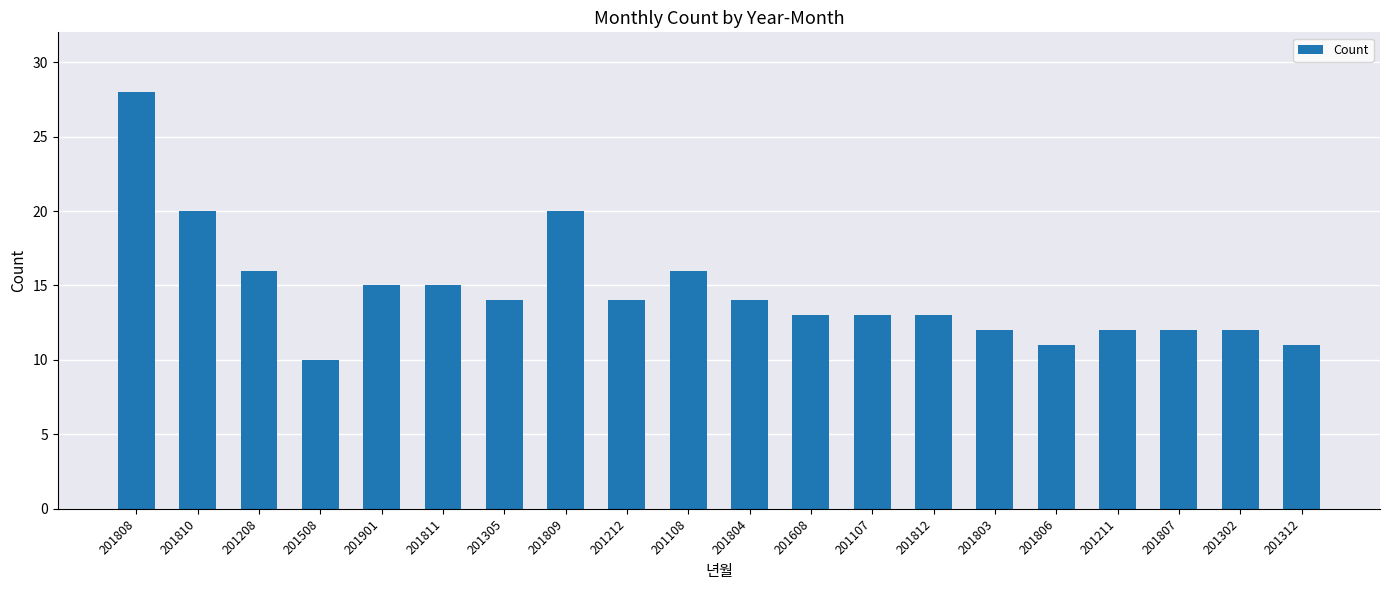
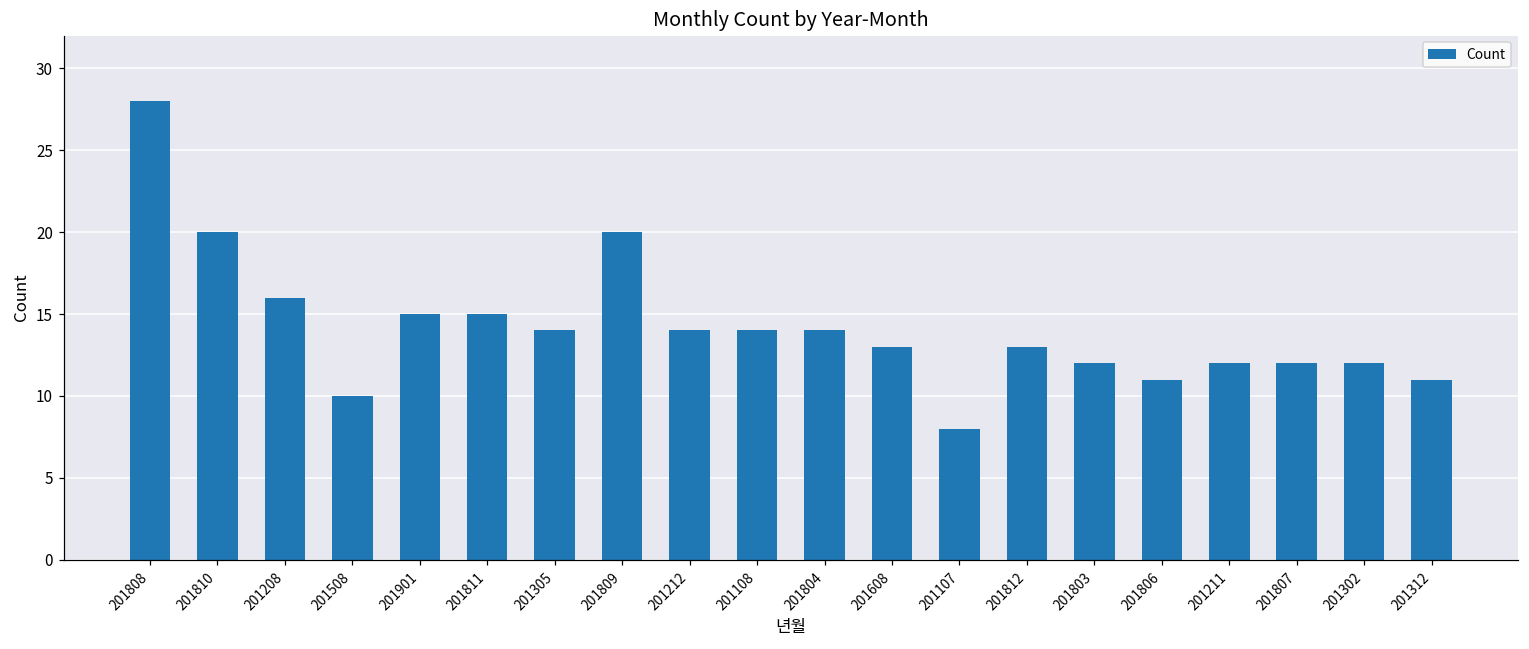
  {
    "201808": 28,
    "201810": 20,
    "201208": 16,
    "201508": 10,
    "201901": 15,
    "201811": 15,
    "201305": 14,
    "201809": 20,
    "201212": 14,
-   "201108": 16,
+   "201108": 14,
    "201804": 14,
    "201608": 13,
-   "201107": 13,
+   "201107": 8,
    "201812": 13,
    "201803": 12,
    "201806": 11,
    "201211": 12,
    "201807": 12,
    "201302": 12,
    "201312": 11
  }
